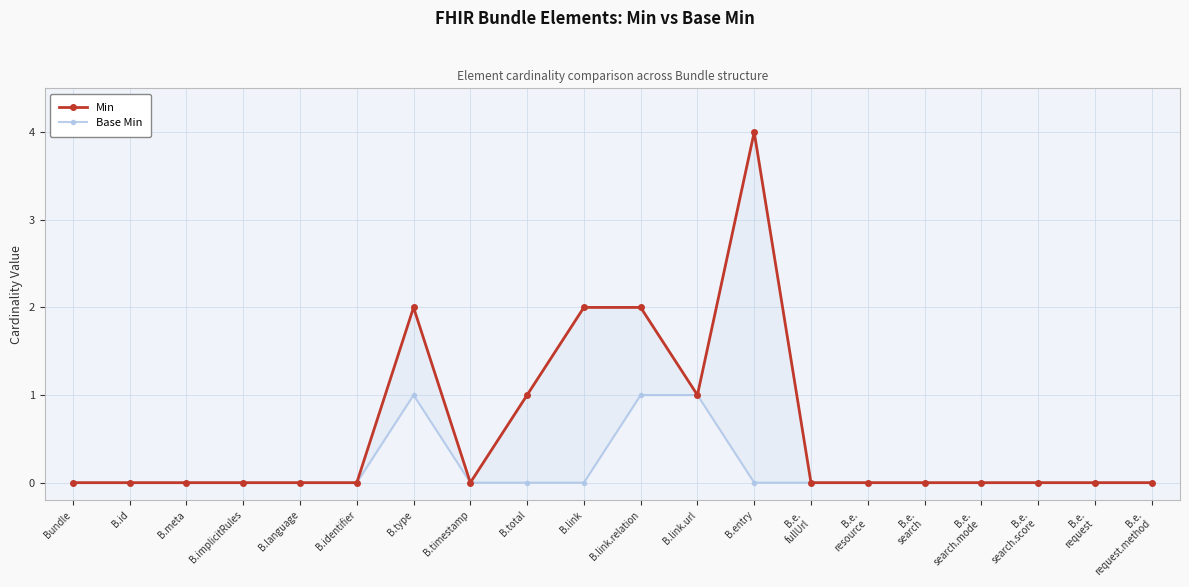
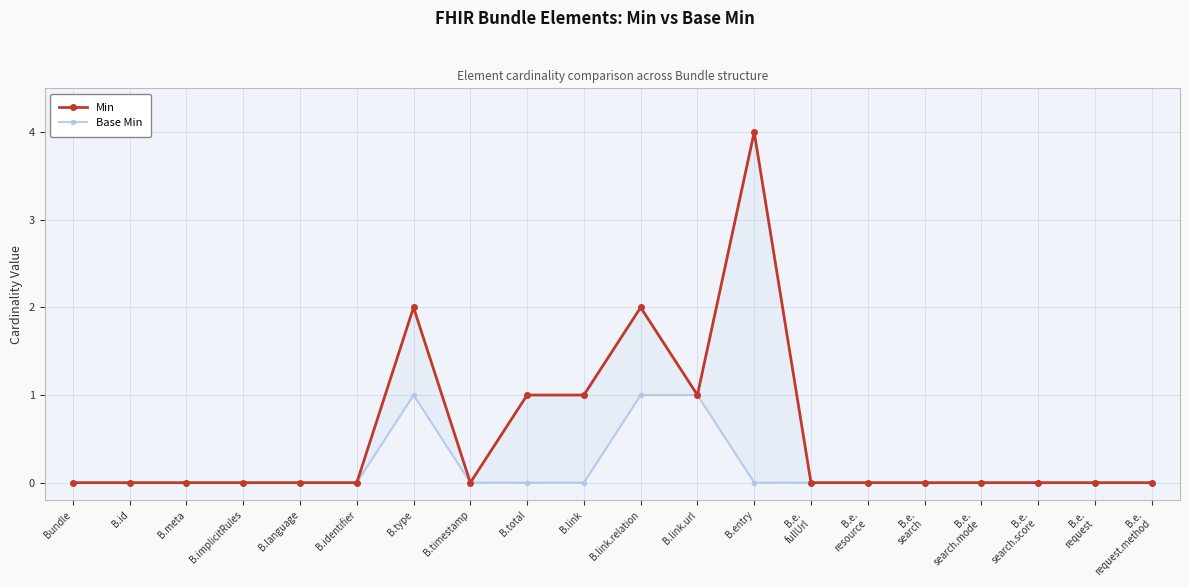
  {
    "Min": {
      "B.type": 2,
      "B.total": 1,
-     "B.link": 2,
+     "B.link": 1,
      "B.link.relation": 2,
      "B.entry": 4
    },
    "Base Min": {
      "B.type": 1,
      "B.total": 0,
      "B.link": 0,
      "B.link.relation": 1,
      "B.entry": 0
    }
  }
